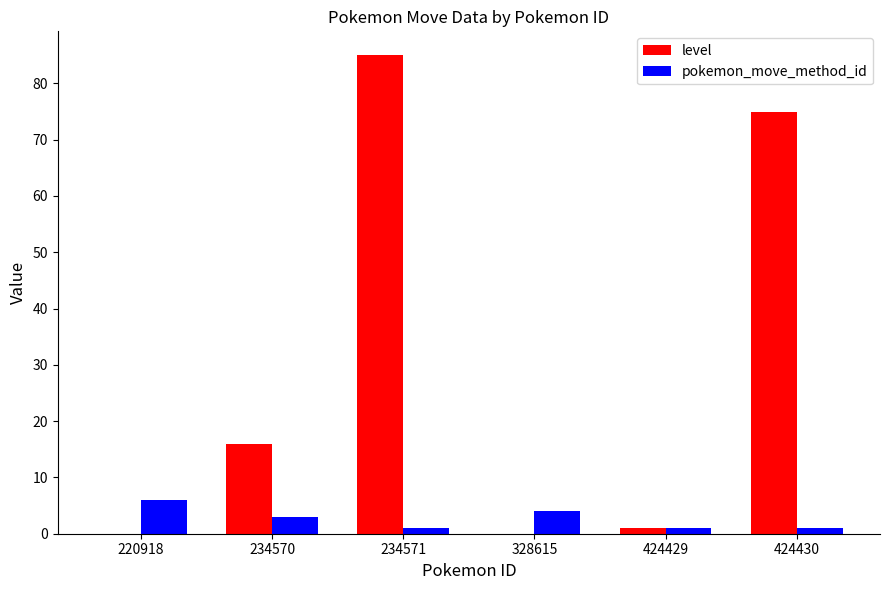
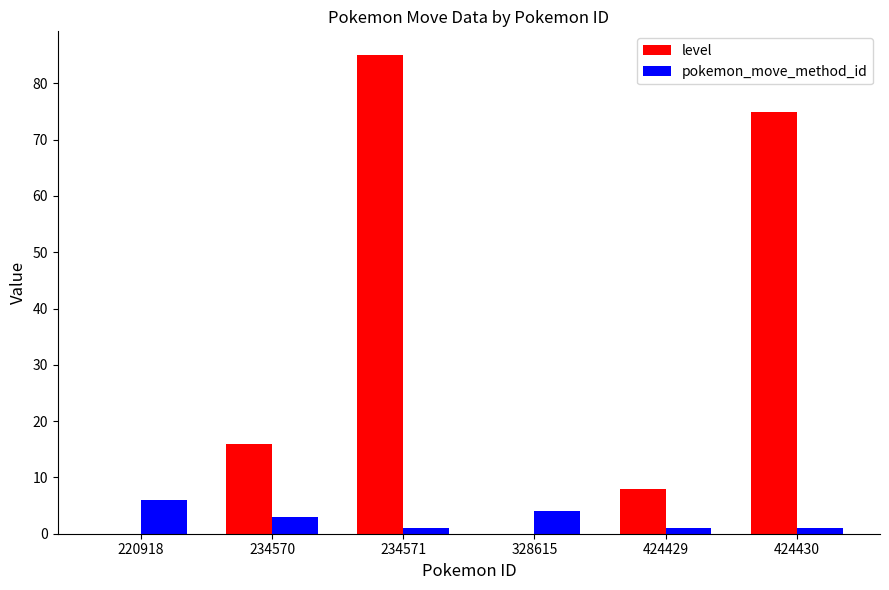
  {
    "level": {
      "220918": 0,
      "234570": 16,
      "234571": 85,
      "328615": 0,
-     "424429": 1,
+     "424429": 8,
      "424430": 75
    },
    "pokemon_move_method_id": {
      "220918": 6,
      "234570": 3,
      "234571": 1,
      "328615": 4,
      "424429": 1,
      "424430": 1
    }
  }
